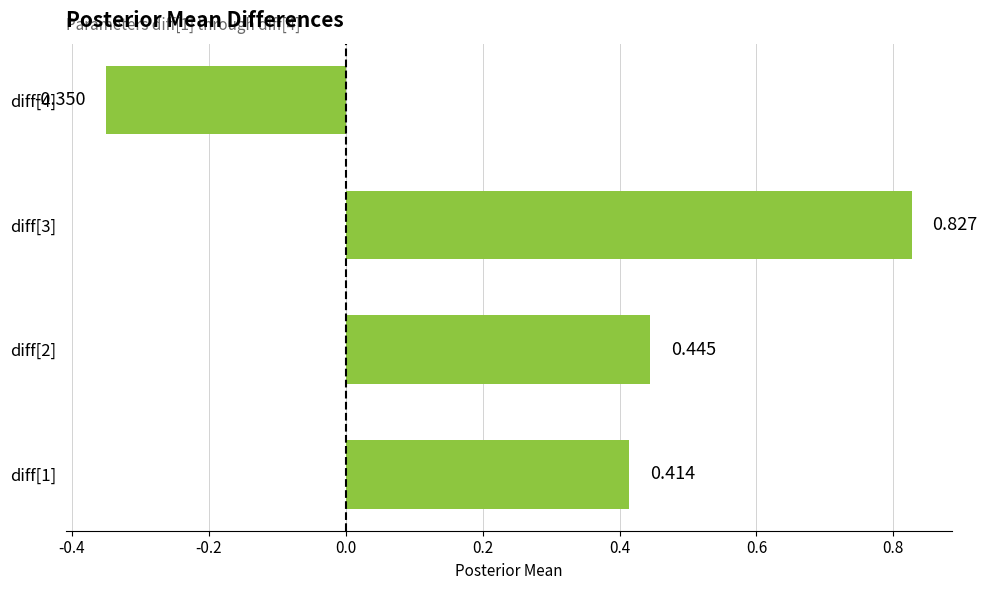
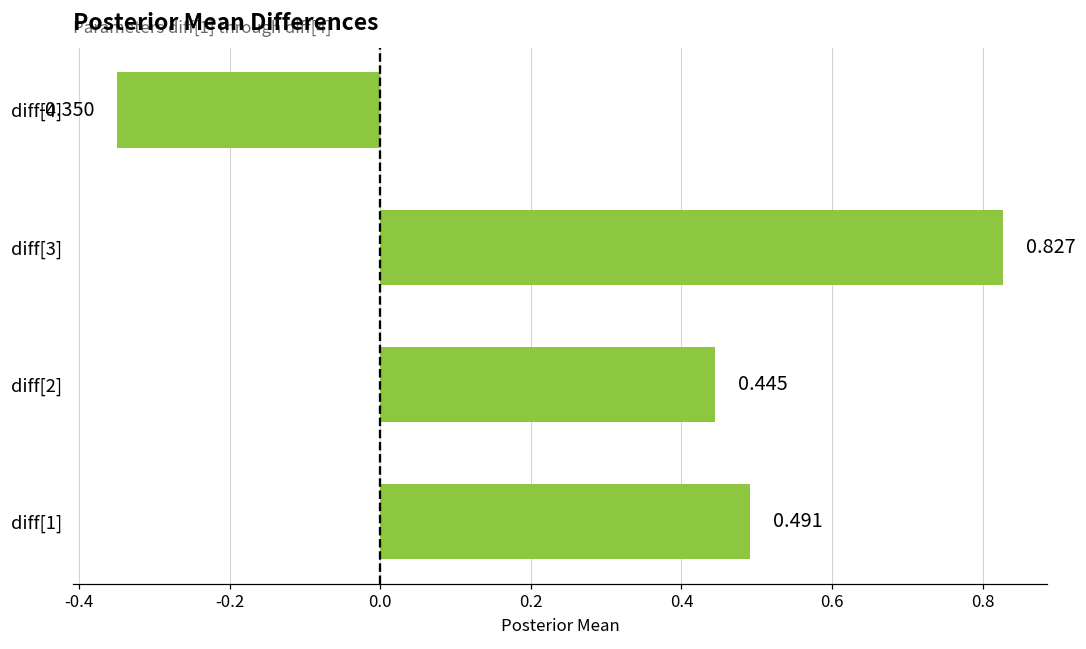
  {
    "diff[4]": -0.350,
    "diff[3]": 0.827,
    "diff[2]": 0.445,
-   "diff[1]": 0.414
+   "diff[1]": 0.491
  }
